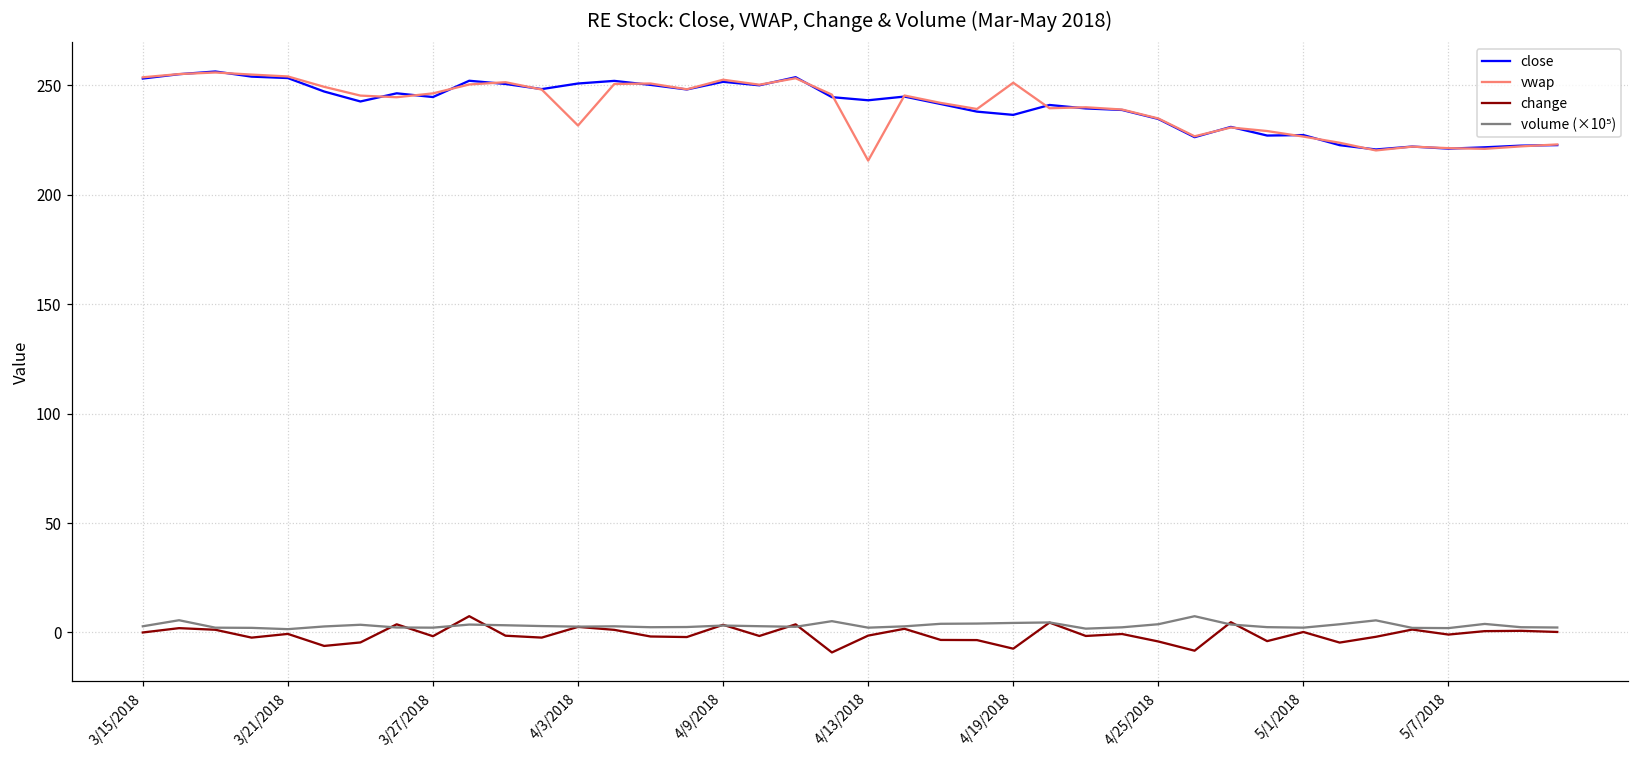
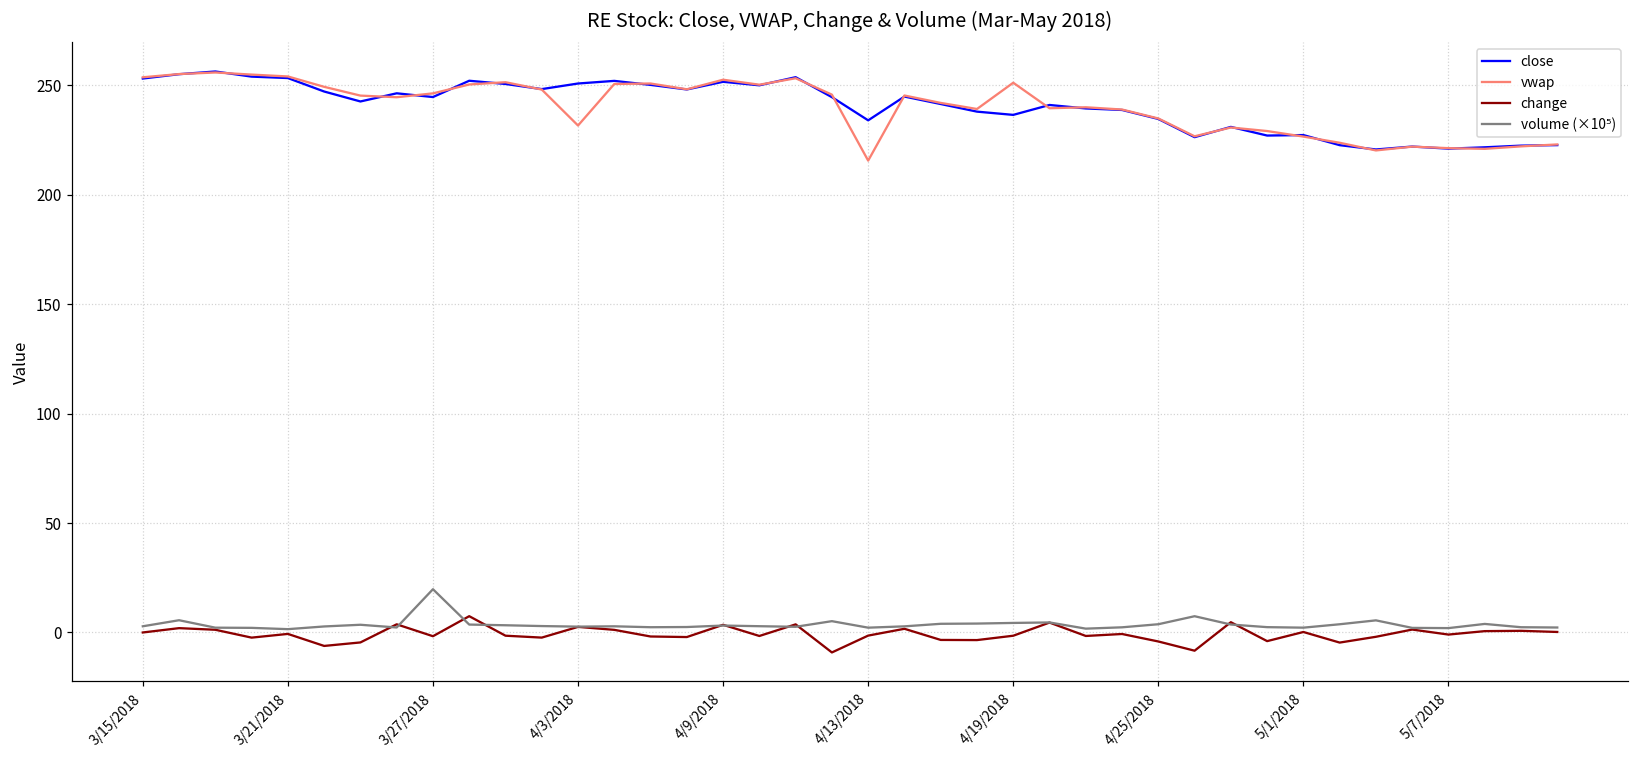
  {
    "close": {
      "3/27/2018": 245,
      "4/3/2018": 251,
-     "4/13/2018": 243,
+     "4/13/2018": 234,
      "4/19/2018": 237
    },
    "vwap": {
      "3/27/2018": 246,
      "4/3/2018": 232,
      "4/13/2018": 216,
      "4/19/2018": 251
    },
    "change": {
      "3/15/2018": 0,
      "3/21/2018": -1,
      "3/27/2018": -2,
      "4/13/2018": -1,
-     "4/19/2018": -7,
+     "4/19/2018": -1,
      "4/25/2018": -4,
      "5/1/2018": 0,
      "5/7/2018": -1
    },
    "volume (×10⁵)": {
      "3/15/2018": 3,
      "3/21/2018": 2,
-     "3/27/2018": 2,
+     "3/27/2018": 20,
      "4/13/2018": 2,
      "4/19/2018": 4,
      "4/25/2018": 4,
      "5/1/2018": 2,
      "5/7/2018": 2
    }
  }
